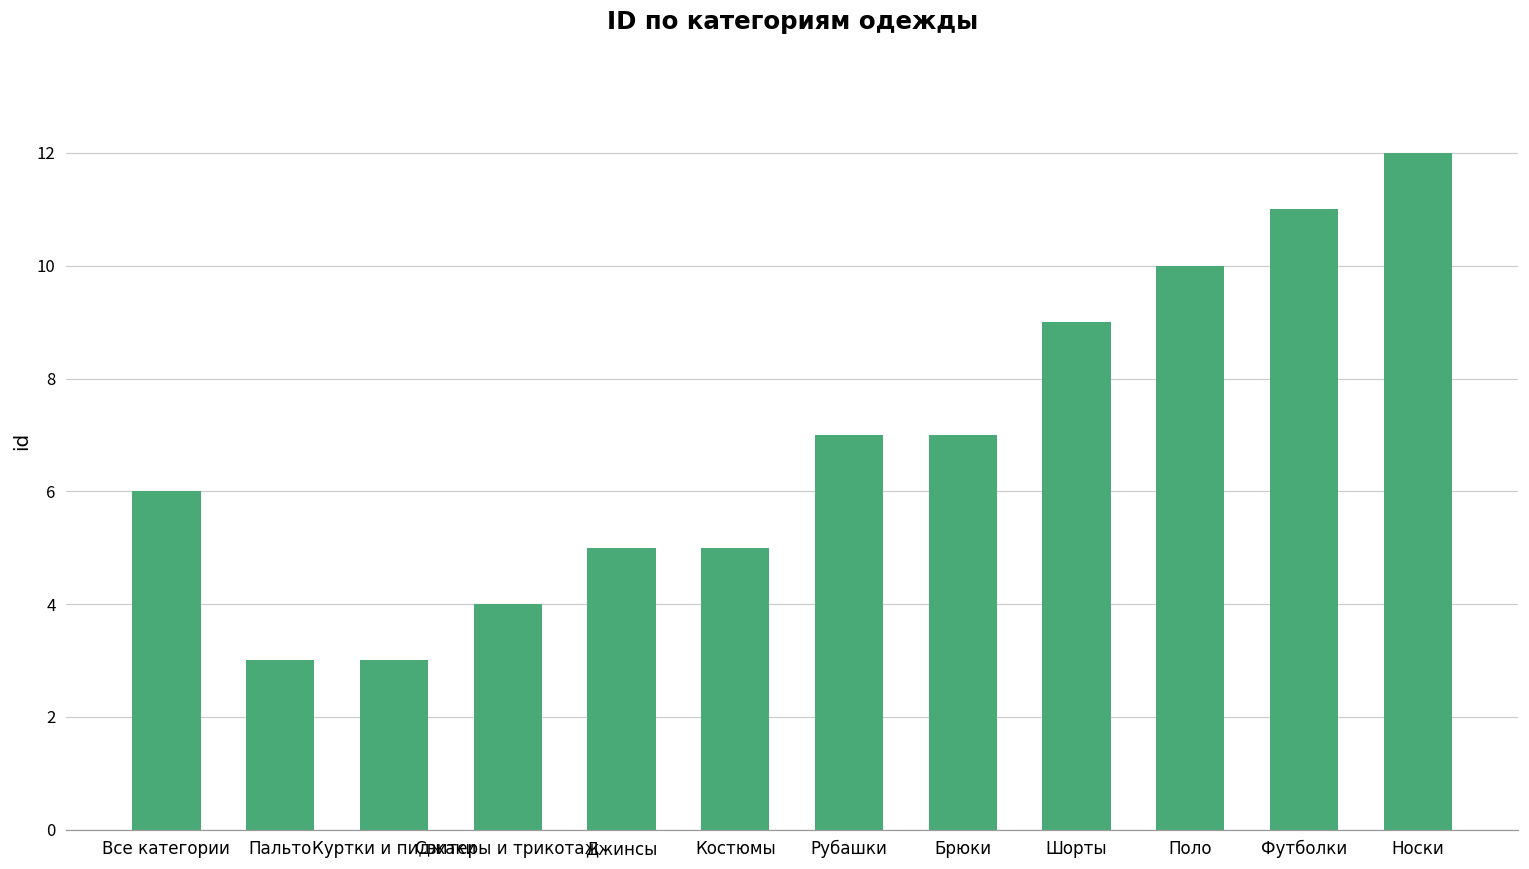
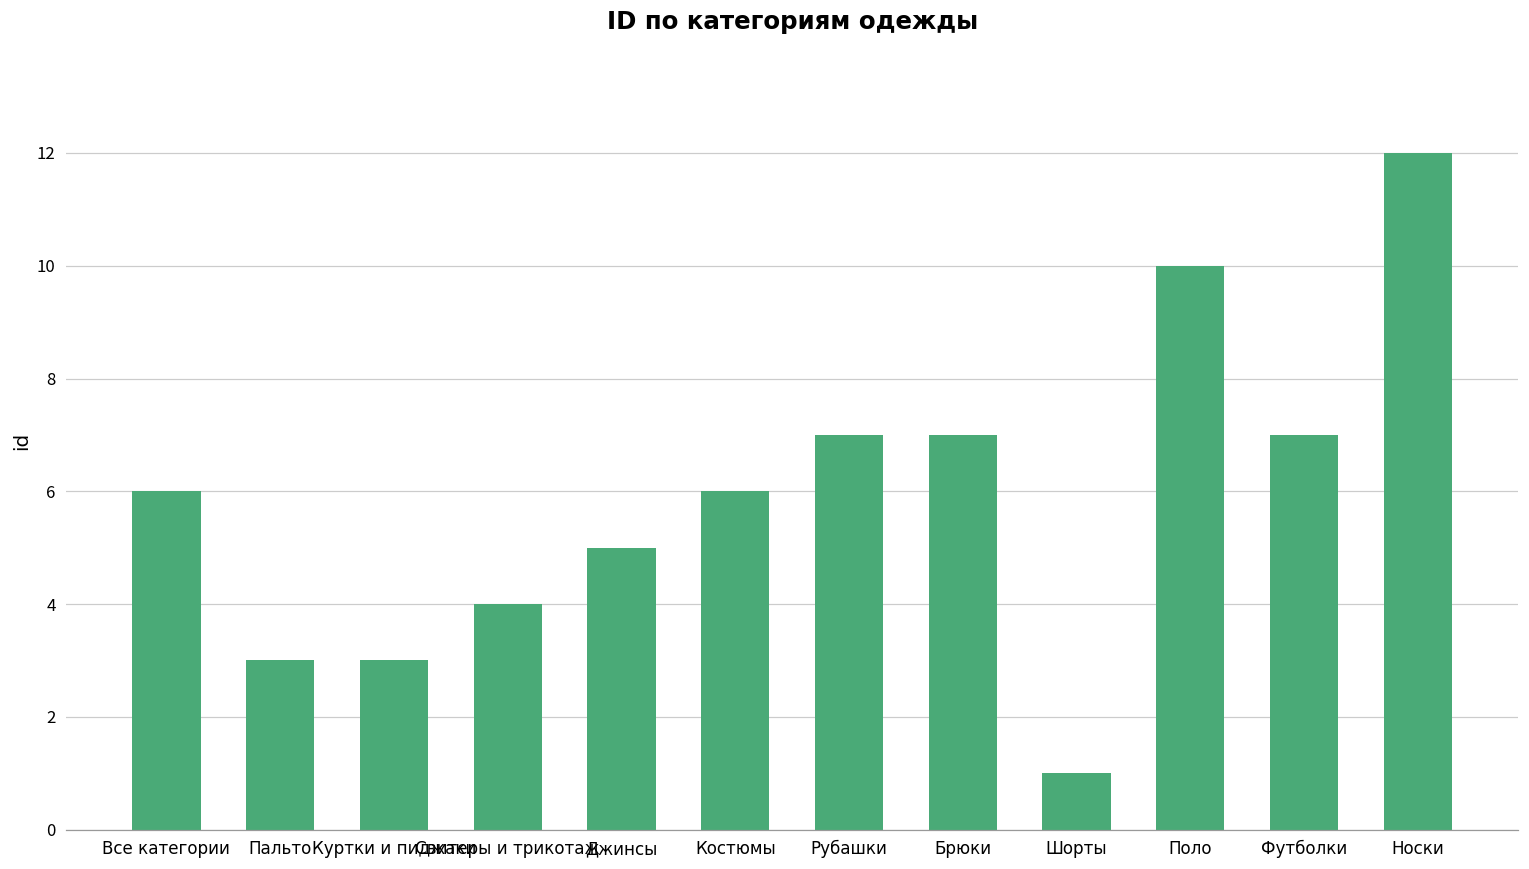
  {
    "Все категории": 6,
    "Пальто": 3,
-   "Костюмы": 5,
+   "Костюмы": 6,
    "Рубашки": 7,
    "Брюки": 7,
-   "Шорты": 9,
+   "Шорты": 1,
    "Поло": 10,
-   "Футболки": 11,
+   "Футболки": 7,
    "Носки": 12
  }
